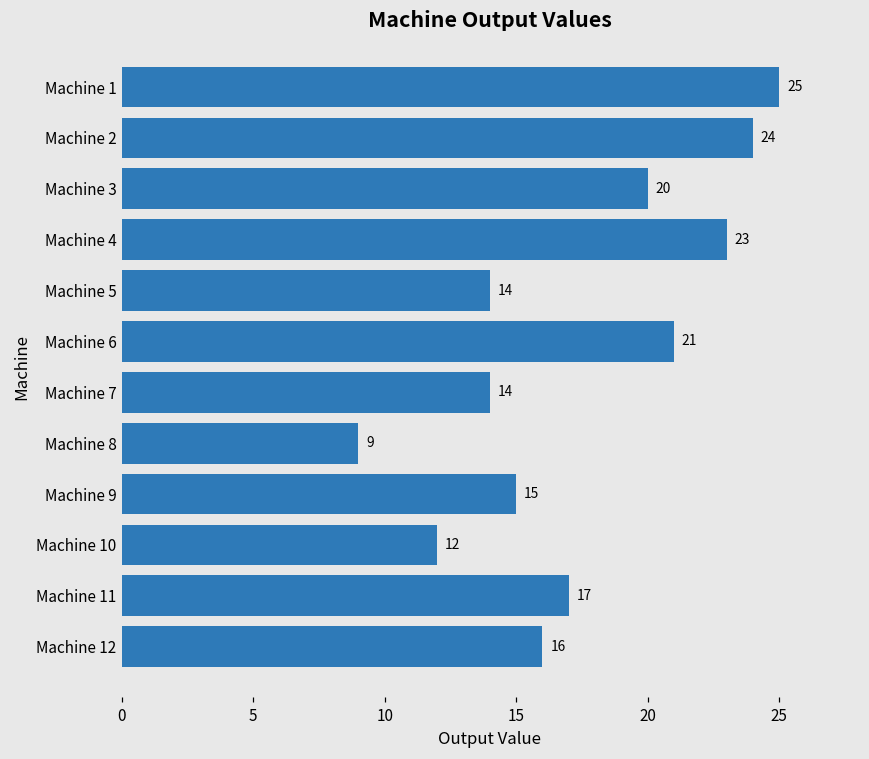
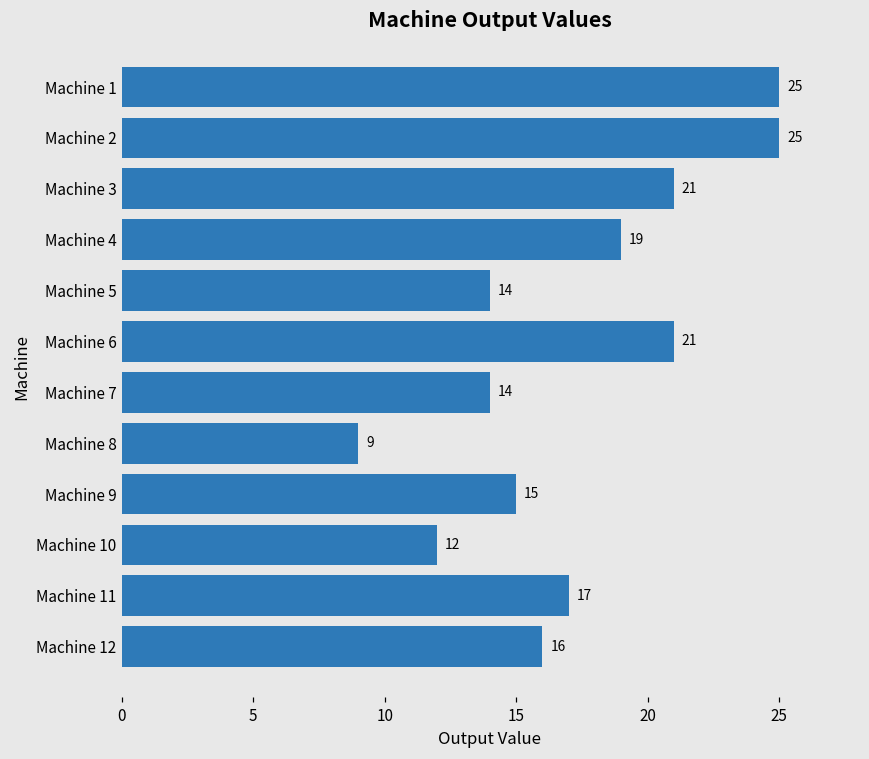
  {
    "Machine 1": 25,
-   "Machine 2": 24,
-   "Machine 3": 20,
-   "Machine 4": 23,
+   "Machine 2": 25,
+   "Machine 3": 21,
+   "Machine 4": 19,
    "Machine 5": 14,
    "Machine 6": 21,
    "Machine 7": 14,
    "Machine 8": 9,
    "Machine 9": 15,
    "Machine 10": 12,
    "Machine 11": 17,
    "Machine 12": 16
  }
